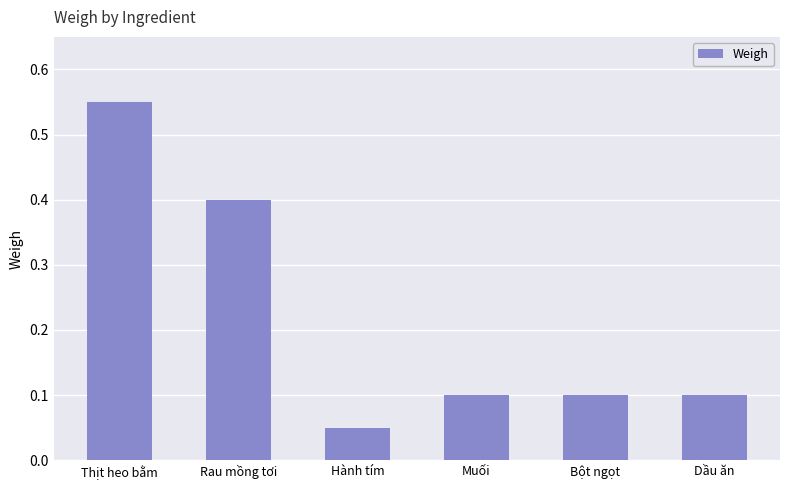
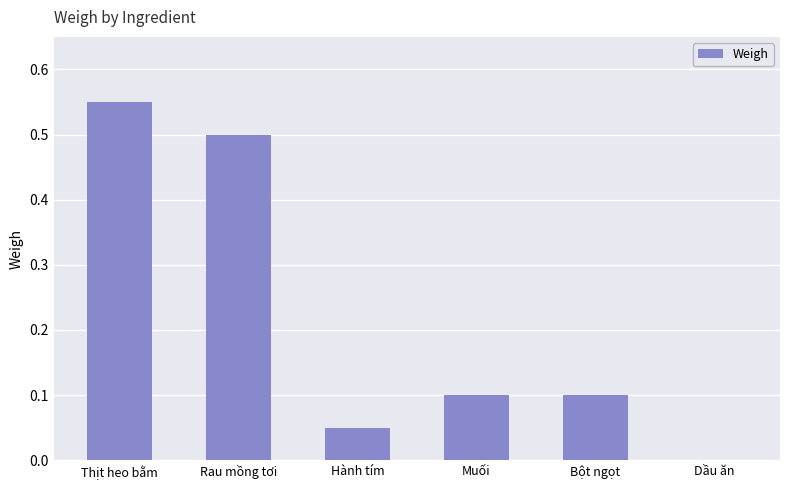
  {
    "Thịt heo bằm": 0.55,
-   "Rau mồng tơi": 0.4,
+   "Rau mồng tơi": 0.5,
    "Hành tím": 0.05,
    "Muối": 0.1,
    "Bột ngọt": 0.1,
-   "Dầu ăn": 0.1
+   "Dầu ăn": 0.0
  }
